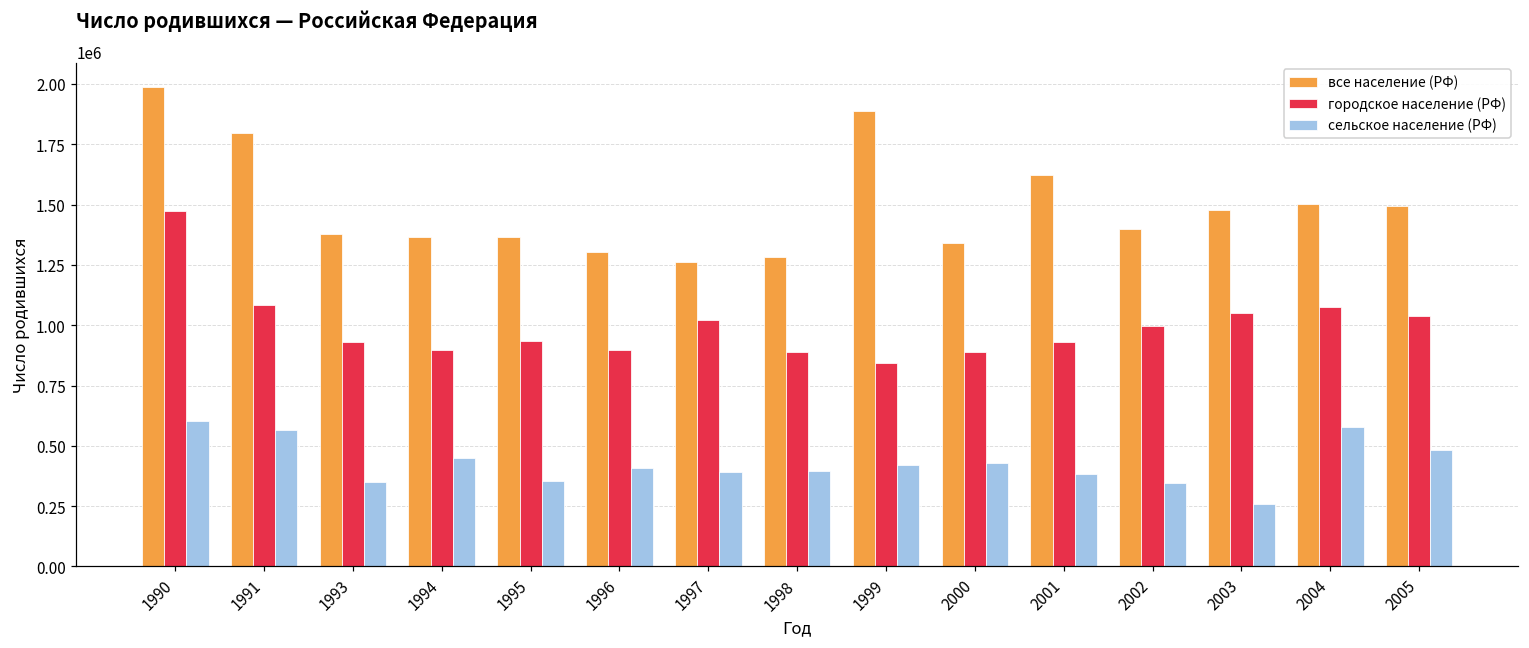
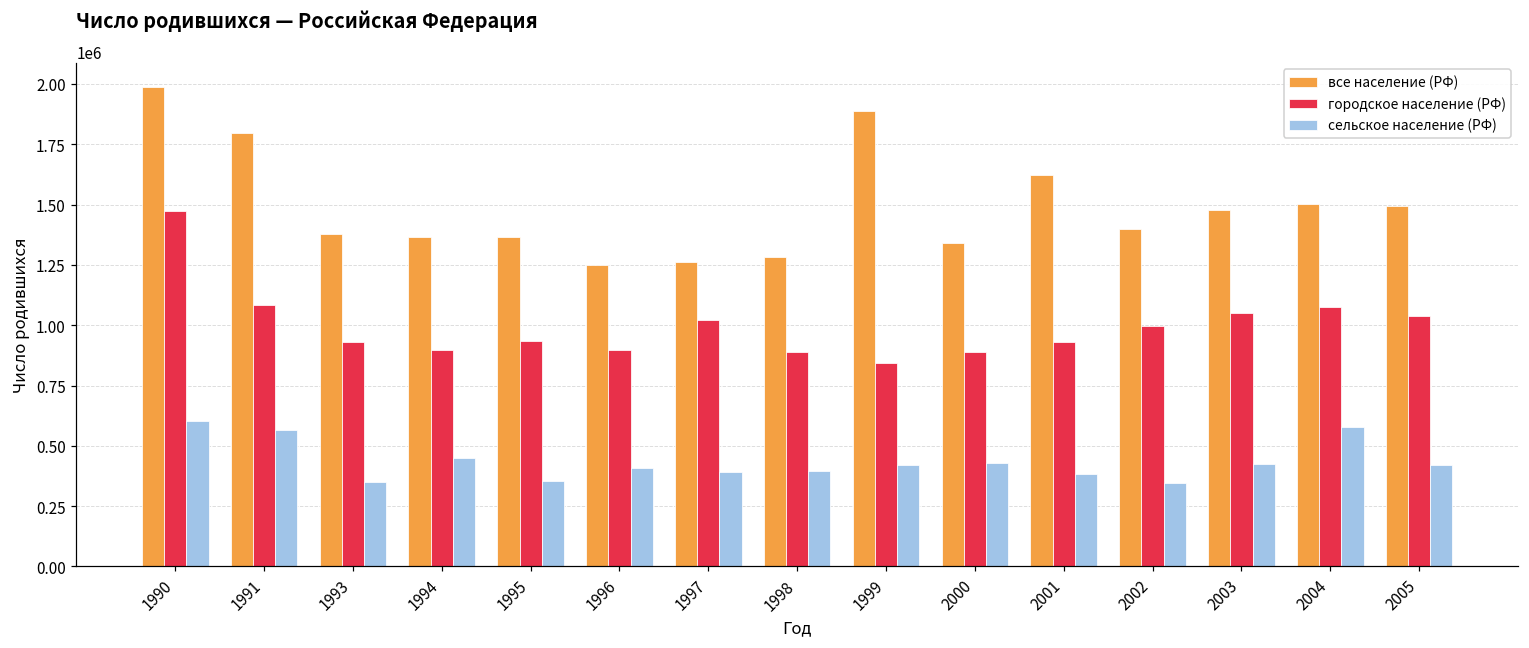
  {
    "все население (РФ)": {
      "1990": 1990000,
      "1991": 1790000,
      "1993": 1380000,
      "1994": 1360000,
      "1995": 1360000,
-     "1996": 1300000,
+     "1996": 1250000,
      "1997": 1260000,
      "1998": 1280000,
      "1999": 1890000,
      "2000": 1340000,
      "2001": 1620000,
      "2002": 1400000,
      "2003": 1480000,
      "2004": 1500000,
      "2005": 1500000
    },
    "городское население (РФ)": {
      "1990": 1470000,
      "1991": 1080000,
      "1993": 930000,
      "1994": 900000,
      "1995": 930000,
      "1996": 900000,
      "1997": 1020000,
      "1998": 890000,
      "1999": 840000,
      "2000": 890000,
      "2001": 930000,
      "2002": 1000000,
      "2003": 1050000,
      "2004": 1070000,
      "2005": 1040000
    },
    "сельское население (РФ)": {
      "1990": 600000,
      "1991": 560000,
      "1993": 350000,
      "1994": 450000,
      "1995": 360000,
      "1996": 410000,
      "1997": 390000,
      "1998": 400000,
      "1999": 420000,
      "2000": 430000,
      "2001": 380000,
      "2002": 350000,
-     "2003": 260000,
+     "2003": 430000,
      "2004": 580000,
-     "2005": 480000
+     "2005": 420000
    }
  }
